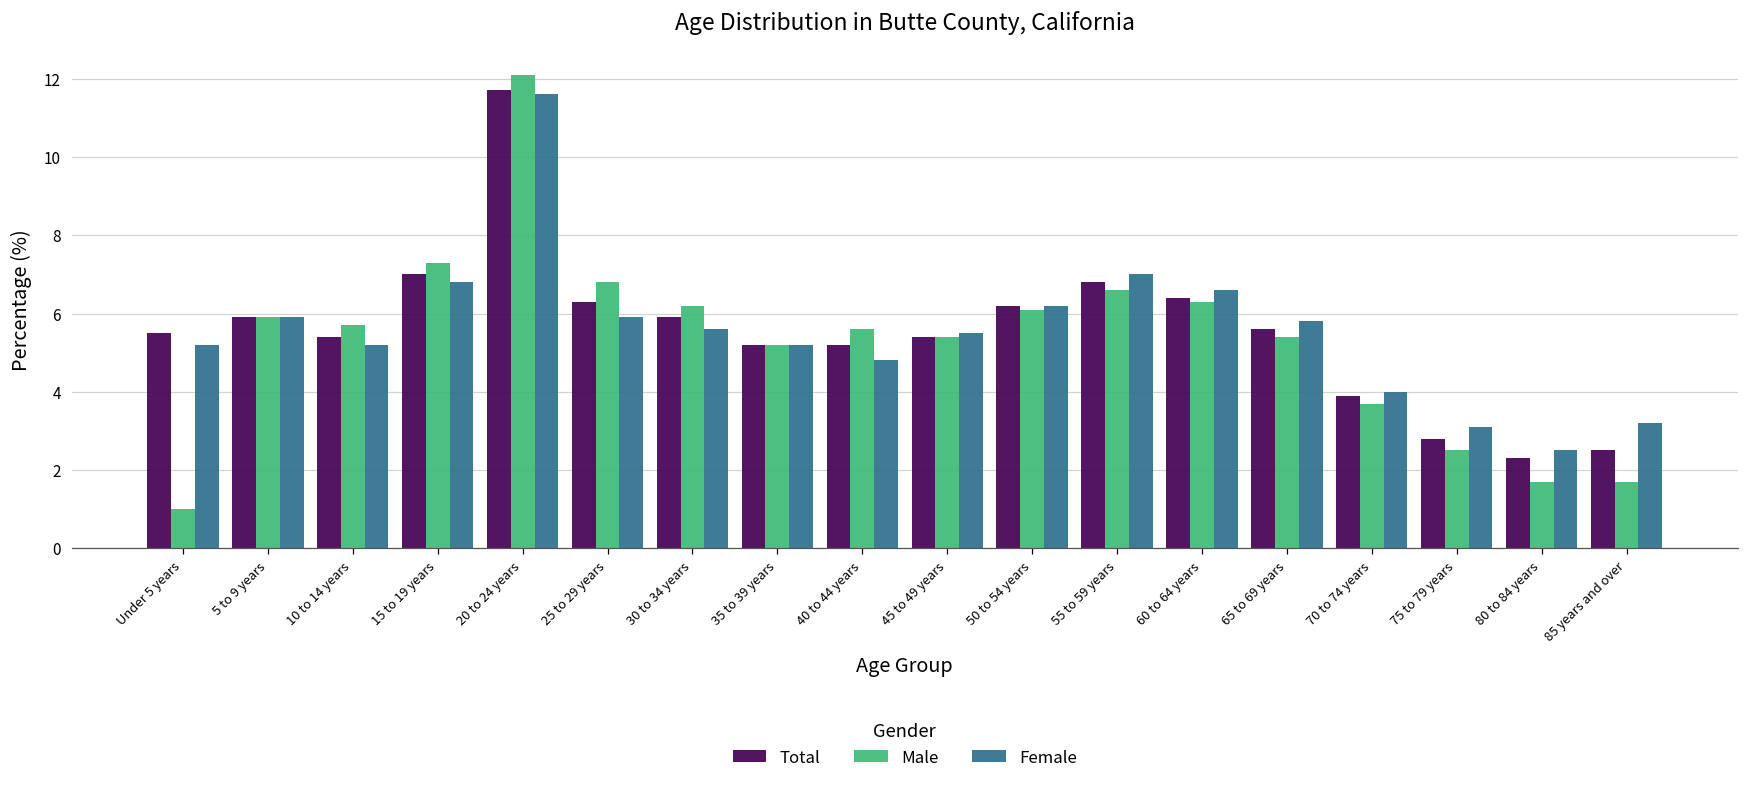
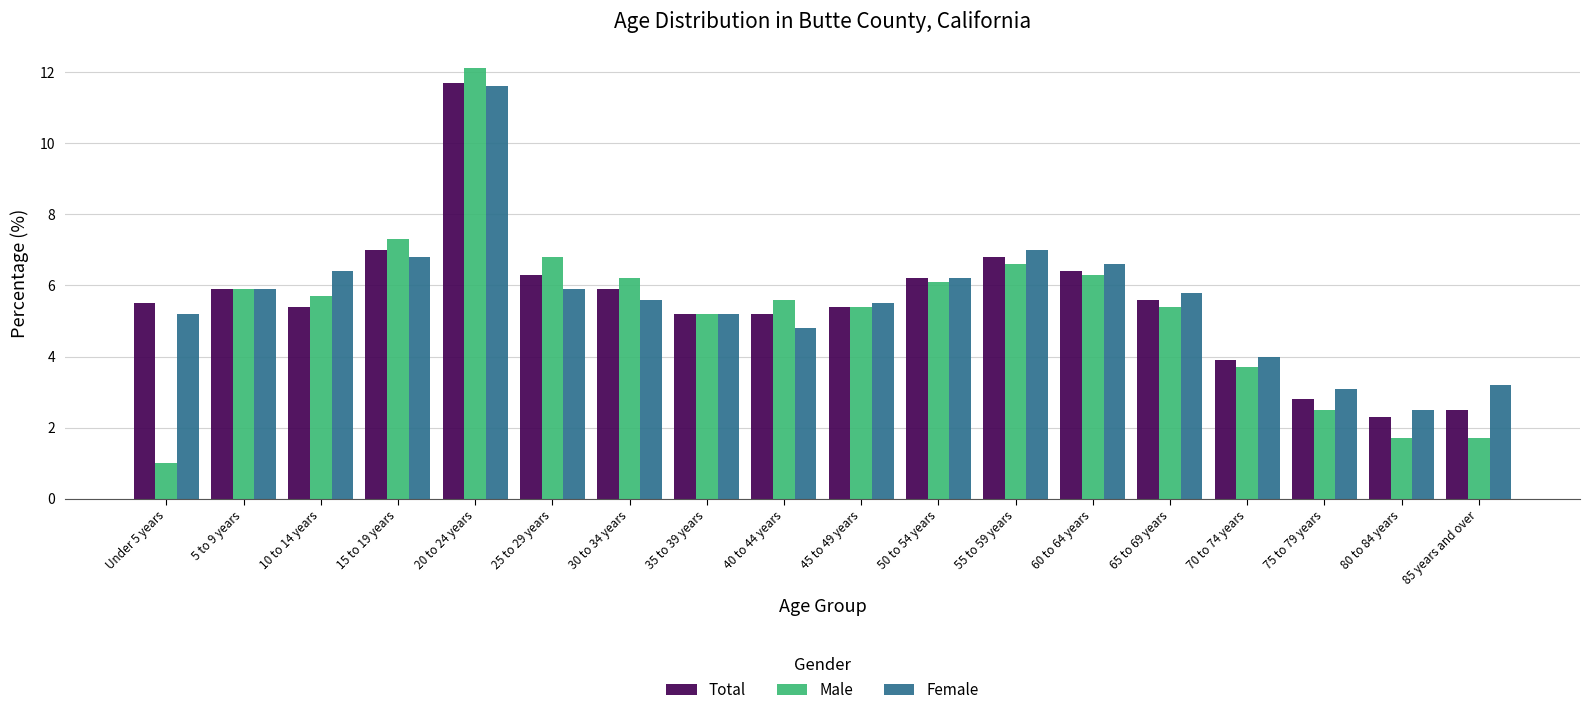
  {
    "Total": {
      "Under 5 years": 5.5,
      "5 to 9 years": 5.9,
      "10 to 14 years": 5.4,
      "15 to 19 years": 7.0,
      "20 to 24 years": 11.7,
      "25 to 29 years": 6.3,
      "30 to 34 years": 5.9,
      "35 to 39 years": 5.2,
      "40 to 44 years": 5.2,
      "45 to 49 years": 5.4,
      "50 to 54 years": 6.2,
      "55 to 59 years": 6.8,
      "60 to 64 years": 6.4,
      "65 to 69 years": 5.6,
      "70 to 74 years": 3.9,
      "75 to 79 years": 2.8,
      "80 to 84 years": 2.3,
      "85 years and over": 2.5
    },
    "Male": {
      "Under 5 years": 1.0,
      "5 to 9 years": 5.9,
      "10 to 14 years": 5.7,
      "15 to 19 years": 7.3,
      "20 to 24 years": 12.1,
      "25 to 29 years": 6.8,
      "30 to 34 years": 6.2,
      "35 to 39 years": 5.2,
      "40 to 44 years": 5.6,
      "45 to 49 years": 5.4,
      "50 to 54 years": 6.1,
      "55 to 59 years": 6.6,
      "60 to 64 years": 6.3,
      "65 to 69 years": 5.4,
      "70 to 74 years": 3.7,
      "75 to 79 years": 2.5,
      "80 to 84 years": 1.7,
      "85 years and over": 1.7
    },
    "Female": {
      "Under 5 years": 5.2,
      "5 to 9 years": 5.9,
-     "10 to 14 years": 5.2,
+     "10 to 14 years": 6.4,
      "15 to 19 years": 6.8,
      "20 to 24 years": 11.6,
      "25 to 29 years": 5.9,
      "30 to 34 years": 5.6,
      "35 to 39 years": 5.2,
      "40 to 44 years": 4.8,
      "45 to 49 years": 5.5,
      "50 to 54 years": 6.2,
      "55 to 59 years": 7.0,
      "60 to 64 years": 6.6,
      "65 to 69 years": 5.8,
      "70 to 74 years": 4.0,
      "75 to 79 years": 3.1,
      "80 to 84 years": 2.5,
      "85 years and over": 3.2
    }
  }
